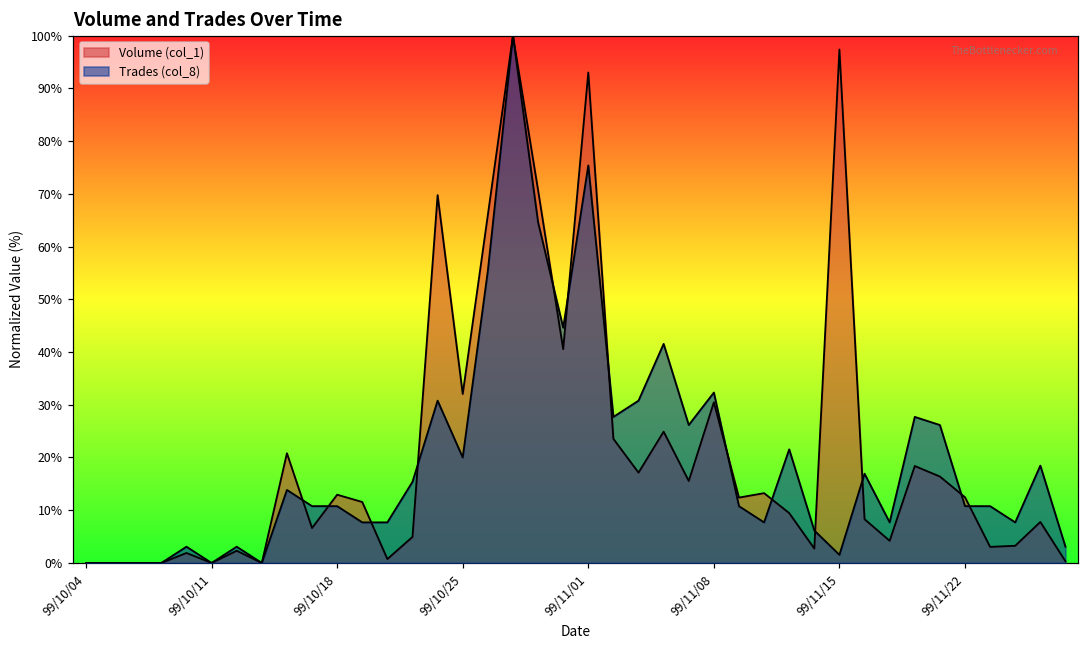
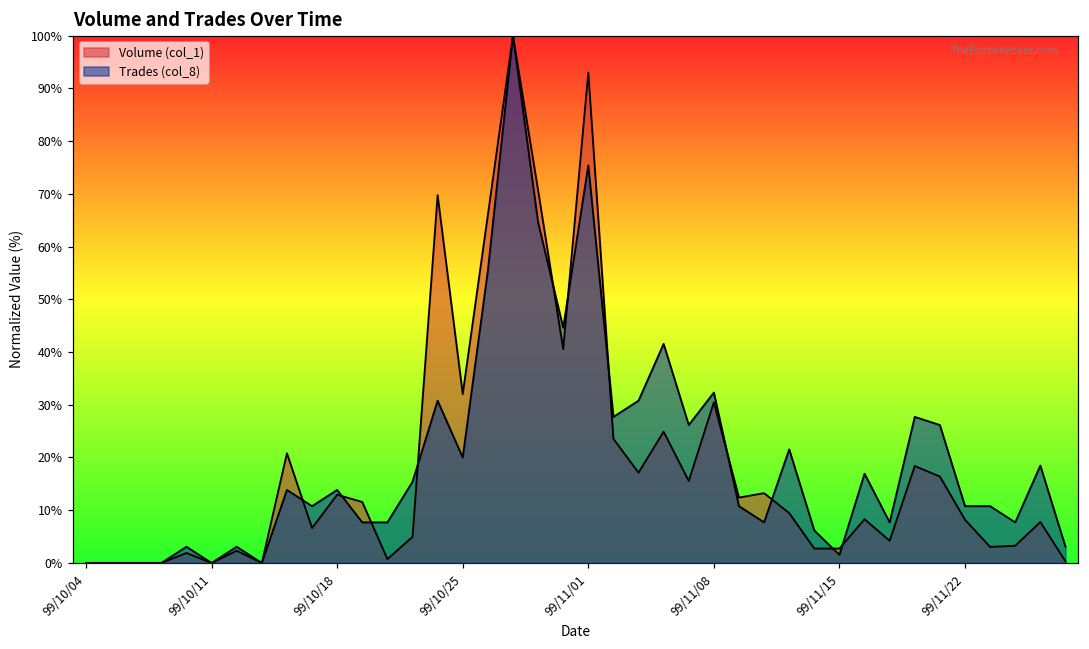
  {
    "Volume (col_1)": {
      "99/10/18": "13%",
      "99/10/25": "32%",
      "99/11/01": "93%",
      "99/11/08": "30%",
-     "99/11/15": "97%",
-     "99/11/22": "12%"
+     "99/11/15": "3%",
+     "99/11/22": "8%"
    },
    "Trades (col_8)": {
-     "99/10/18": "11%",
+     "99/10/18": "14%",
      "99/10/25": "20%",
      "99/11/01": "75%",
      "99/11/08": "32%",
      "99/11/15": "2%",
      "99/11/22": "11%"
    }
  }
